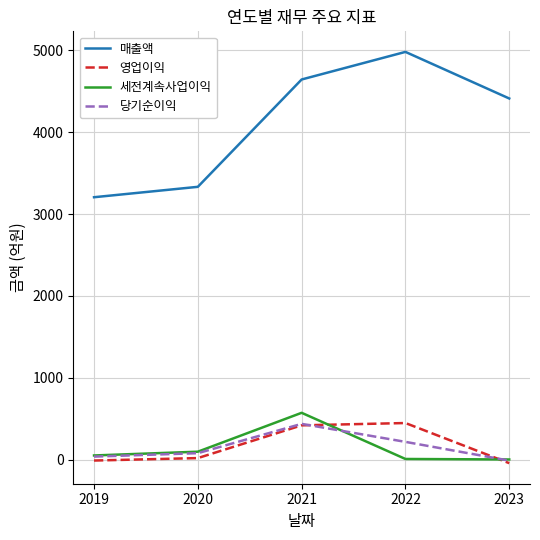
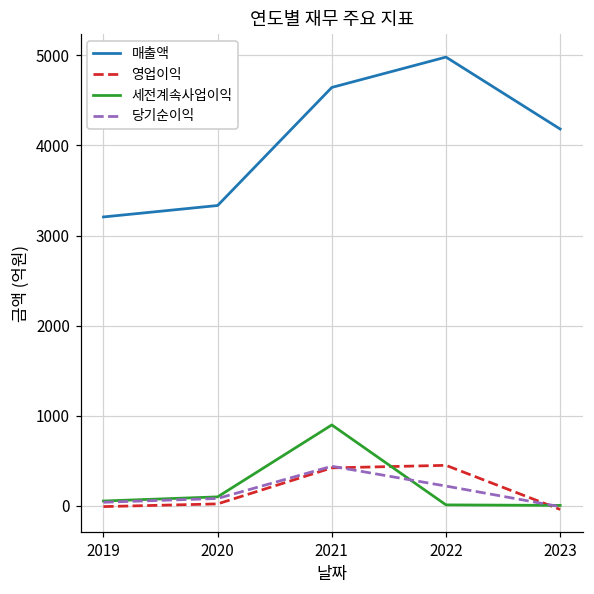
  {
    "매출액": {
      "2019": 3200,
      "2020": 3300,
      "2021": 4600,
      "2022": 5000,
-     "2023": 4400
+     "2023": 4200
    },
    "영업이익": {
      "2019": 0,
      "2020": 0,
      "2022": 400,
      "2023": 0
    },
    "세전계속사업이익": {
-     "2021": 600,
+     "2021": 900,
      "2022": 0
    },
    "당기순이익": {
      "2022": 200
    }
  }
